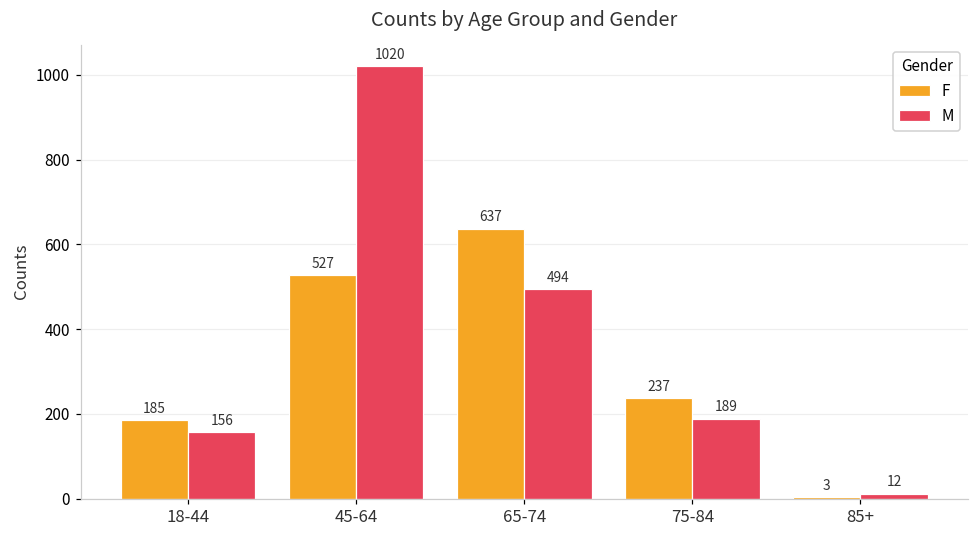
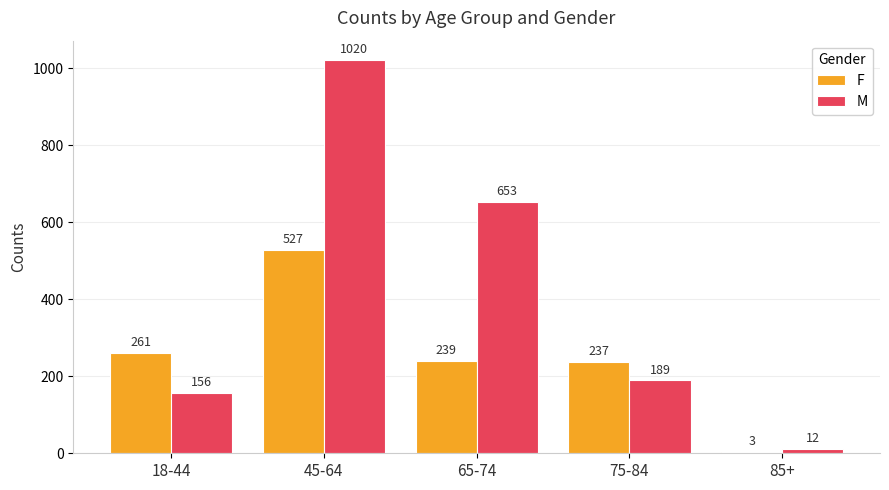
  {
    "F": {
-     "18-44": 185,
+     "18-44": 261,
      "45-64": 527,
-     "65-74": 637,
+     "65-74": 239,
      "75-84": 237,
      "85+": 3
    },
    "M": {
      "18-44": 156,
      "45-64": 1020,
-     "65-74": 494,
+     "65-74": 653,
      "75-84": 189,
      "85+": 12
    }
  }
